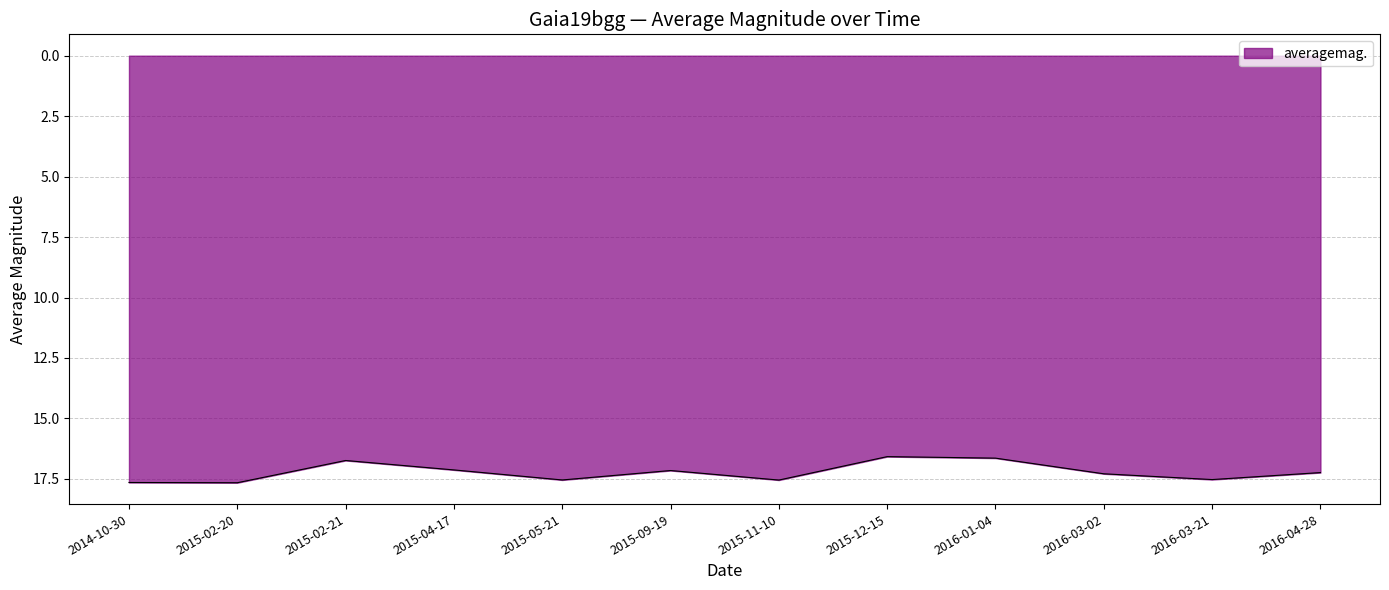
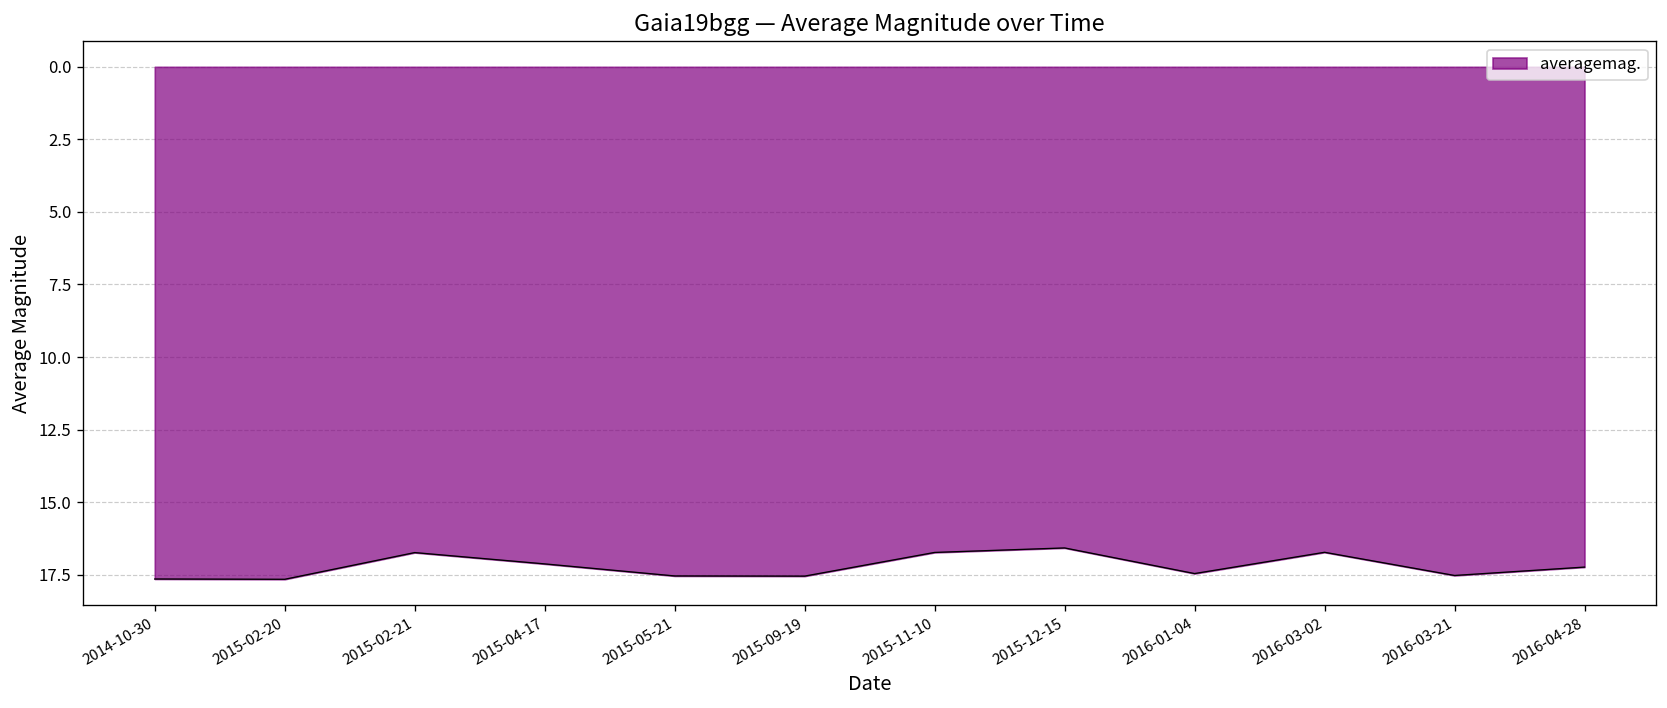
  {
    "2014-10-30": 17.7,
    "2015-02-20": 17.7,
    "2015-02-21": 16.7,
    "2015-04-17": 17.1,
    "2015-05-21": 17.5,
-   "2015-09-19": 17.2,
-   "2015-11-10": 17.5,
+   "2015-09-19": 17.6,
+   "2015-11-10": 16.7,
    "2015-12-15": 16.6,
-   "2016-01-04": 16.6,
-   "2016-03-02": 17.3,
+   "2016-01-04": 17.5,
+   "2016-03-02": 16.7,
    "2016-03-21": 17.5,
    "2016-04-28": 17.2
  }
